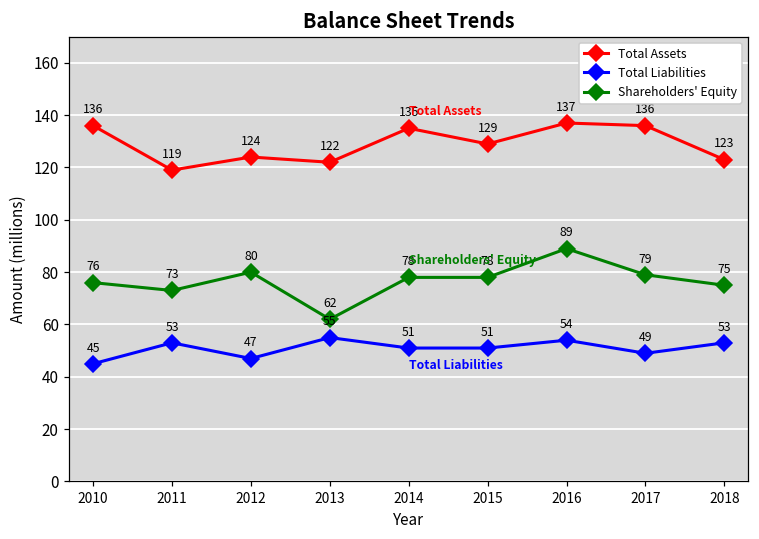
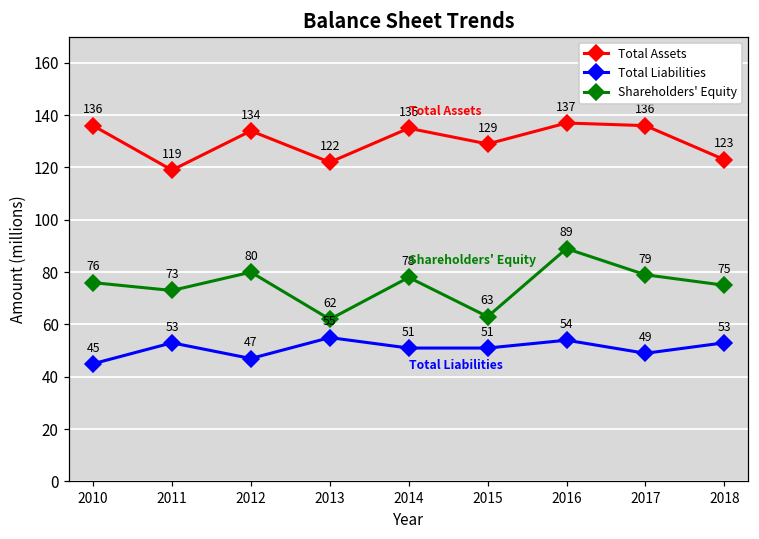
  {
    "Total Assets": {
      "2010": 136,
      "2011": 119,
-     "2012": 124,
+     "2012": 134,
      "2013": 122,
      "2015": 129,
      "2016": 137,
      "2017": 136,
      "2018": 123
    },
    "Total Liabilities": {
      "2010": 45,
      "2011": 53,
      "2012": 47,
      "2014": 51,
      "2015": 51,
      "2016": 54,
      "2017": 49,
      "2018": 53
    },
    "Shareholders' Equity": {
      "2010": 76,
      "2011": 73,
      "2012": 80,
      "2013": 62,
-     "2015": 78,
+     "2015": 63,
      "2016": 89,
      "2017": 79,
      "2018": 75
    }
  }
